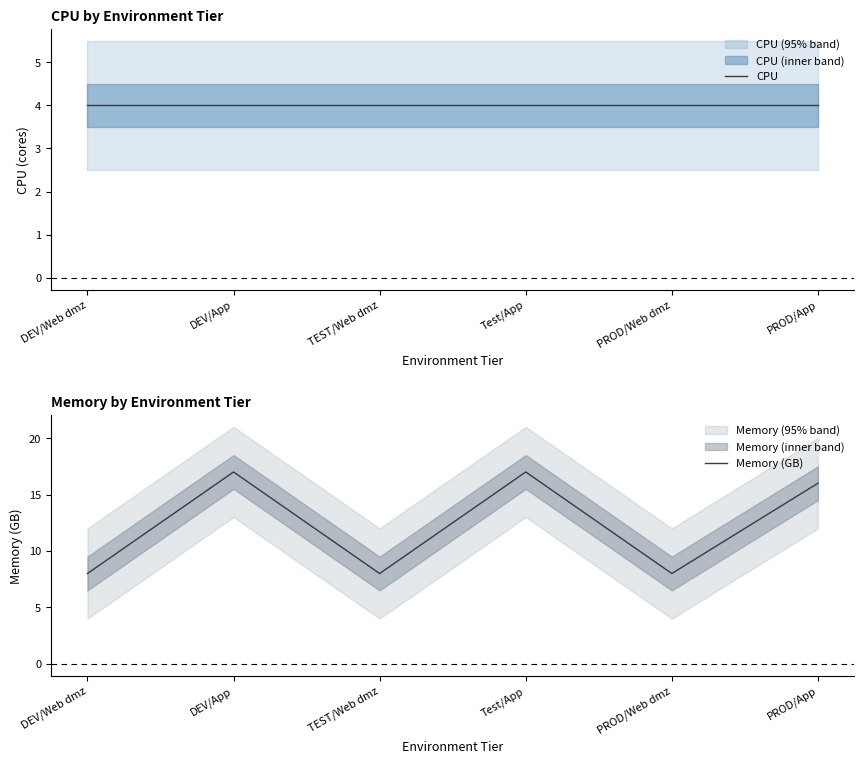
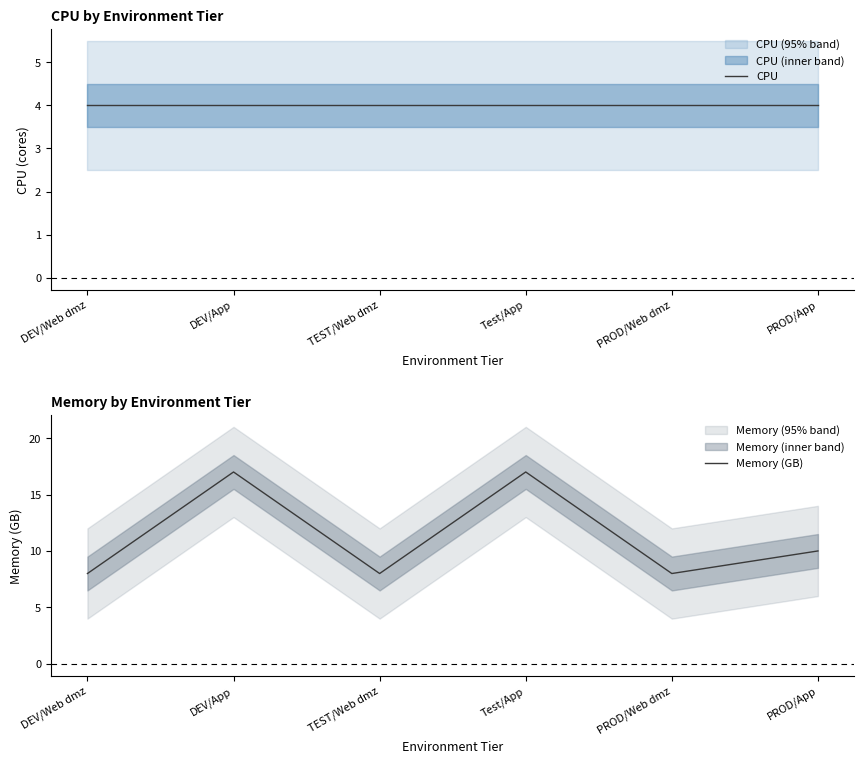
  {
    "CPU by Environment Tier": {
      "CPU": {
        "DEV/Web dmz": 4.0,
        "DEV/App": 4.0,
        "TEST/Web dmz": 4.0,
        "Test/App": 4.0,
        "PROD/Web dmz": 4.0,
        "PROD/App": 4.0
      }
    },
    "Memory by Environment Tier": {
      "Memory (GB)": {
        "DEV/Web dmz": 8,
        "DEV/App": 17,
        "TEST/Web dmz": 8,
        "Test/App": 17,
        "PROD/Web dmz": 8,
-       "PROD/App": 16
+       "PROD/App": 10
      }
    }
  }
